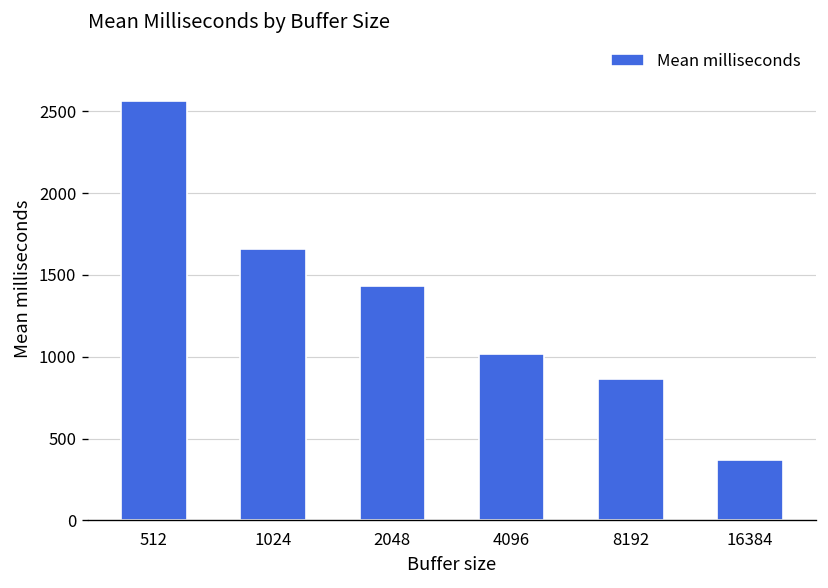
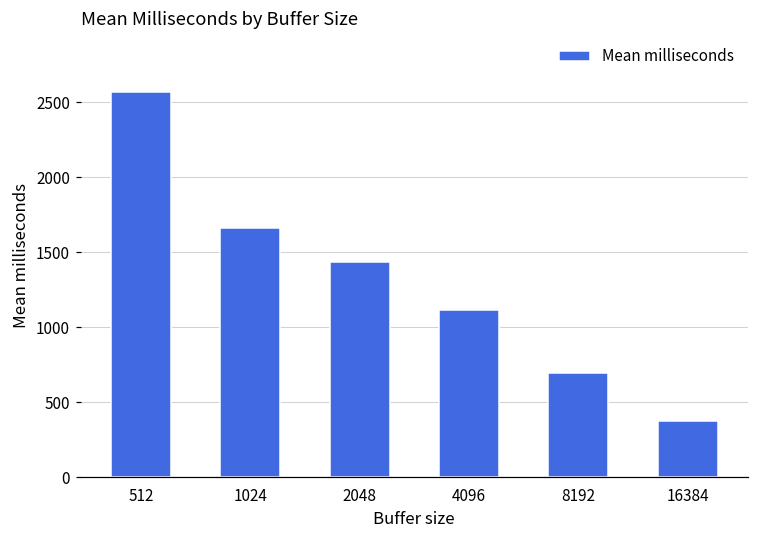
  {
    "512": 2570,
    "1024": 1660,
    "2048": 1430,
-   "4096": 1020,
-   "8192": 870,
+   "4096": 1120,
+   "8192": 690,
    "16384": 370
  }
